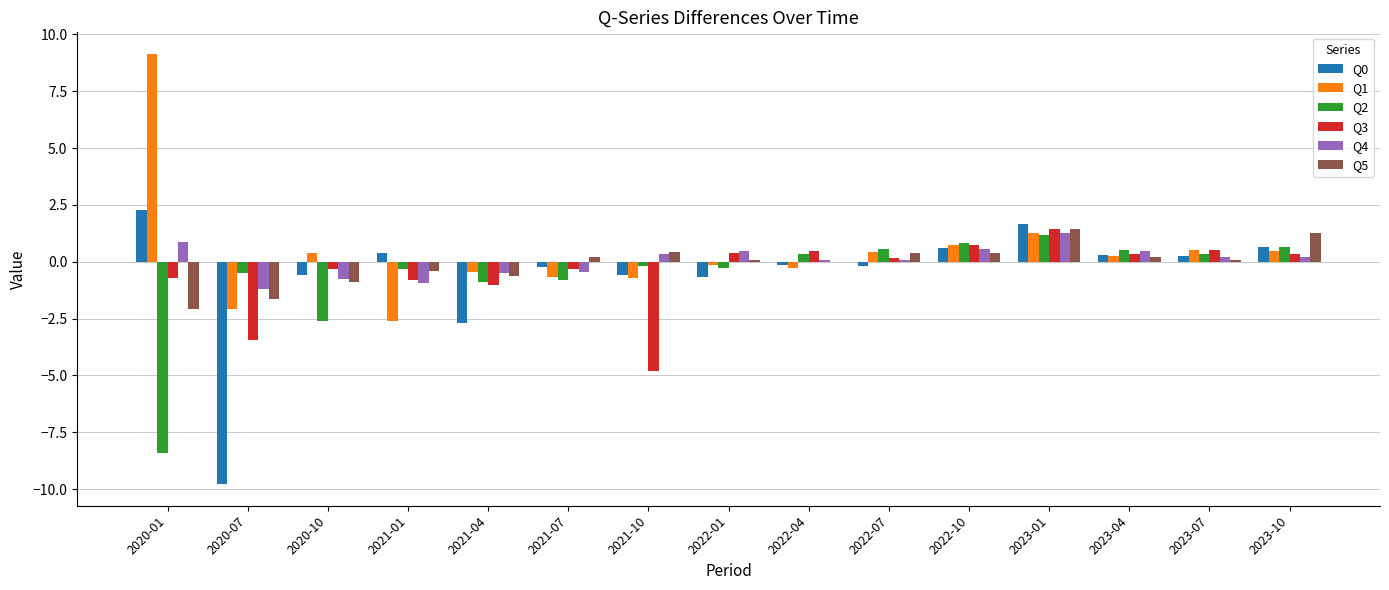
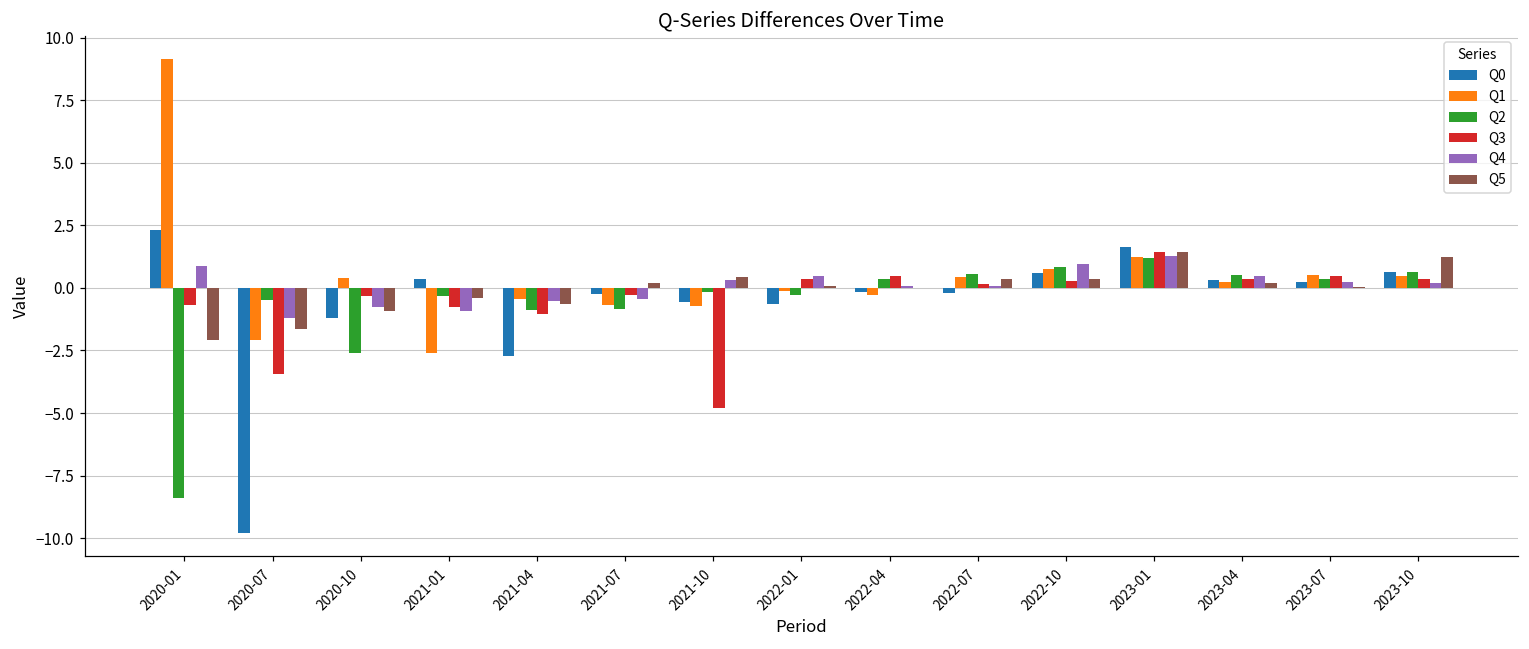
  {
    "Q0": {
      "2020-01": 2.3,
      "2020-07": -9.8,
-     "2020-10": -0.6,
+     "2020-10": -1.2,
      "2021-01": 0.4,
      "2021-04": -2.7,
      "2021-07": -0.2,
      "2021-10": -0.6,
      "2022-01": -0.7,
      "2022-04": -0.2,
      "2022-07": -0.2,
      "2022-10": 0.6,
      "2023-01": 1.7,
      "2023-04": 0.3,
      "2023-07": 0.2,
      "2023-10": 0.7
    },
    "Q1": {
      "2020-01": 9.1,
      "2020-07": -2.1,
      "2020-10": 0.4,
      "2021-01": -2.6,
      "2021-04": -0.4,
      "2021-07": -0.7,
      "2021-10": -0.7,
      "2022-01": -0.1,
      "2022-04": -0.3,
      "2022-07": 0.4,
      "2022-10": 0.7,
      "2023-01": 1.3,
      "2023-04": 0.2,
      "2023-07": 0.5,
      "2023-10": 0.5
    },
    "Q2": {
      "2020-01": -8.4,
      "2020-07": -0.5,
      "2020-10": -2.6,
      "2021-01": -0.3,
      "2021-04": -0.9,
      "2021-07": -0.8,
      "2021-10": -0.2,
      "2022-01": -0.3,
      "2022-04": 0.3,
      "2022-07": 0.6,
      "2022-10": 0.8,
      "2023-01": 1.2,
      "2023-04": 0.5,
      "2023-07": 0.3,
      "2023-10": 0.6
    },
    "Q3": {
      "2020-01": -0.7,
      "2020-07": -3.5,
      "2020-10": -0.3,
      "2021-01": -0.8,
      "2021-04": -1.0,
      "2021-07": -0.3,
      "2021-10": -4.8,
      "2022-01": 0.4,
      "2022-04": 0.5,
      "2022-07": 0.2,
-     "2022-10": 0.7,
+     "2022-10": 0.3,
      "2023-01": 1.5,
      "2023-04": 0.3,
      "2023-07": 0.5,
      "2023-10": 0.4
    },
    "Q4": {
      "2020-01": 0.9,
      "2020-07": -1.2,
      "2020-10": -0.8,
      "2021-01": -0.9,
      "2021-04": -0.5,
      "2021-07": -0.4,
      "2021-10": 0.3,
      "2022-01": 0.5,
-     "2022-10": 0.5,
+     "2022-10": 1.0,
      "2023-01": 1.3,
      "2023-04": 0.5,
      "2023-07": 0.2,
      "2023-10": 0.2
    },
    "Q5": {
      "2020-01": -2.1,
      "2020-07": -1.6,
      "2020-10": -0.9,
      "2021-01": -0.4,
      "2021-04": -0.6,
      "2021-07": 0.2,
      "2021-10": 0.4,
      "2022-07": 0.4,
      "2022-10": 0.4,
      "2023-01": 1.4,
      "2023-04": 0.2,
      "2023-10": 1.2
    }
  }
